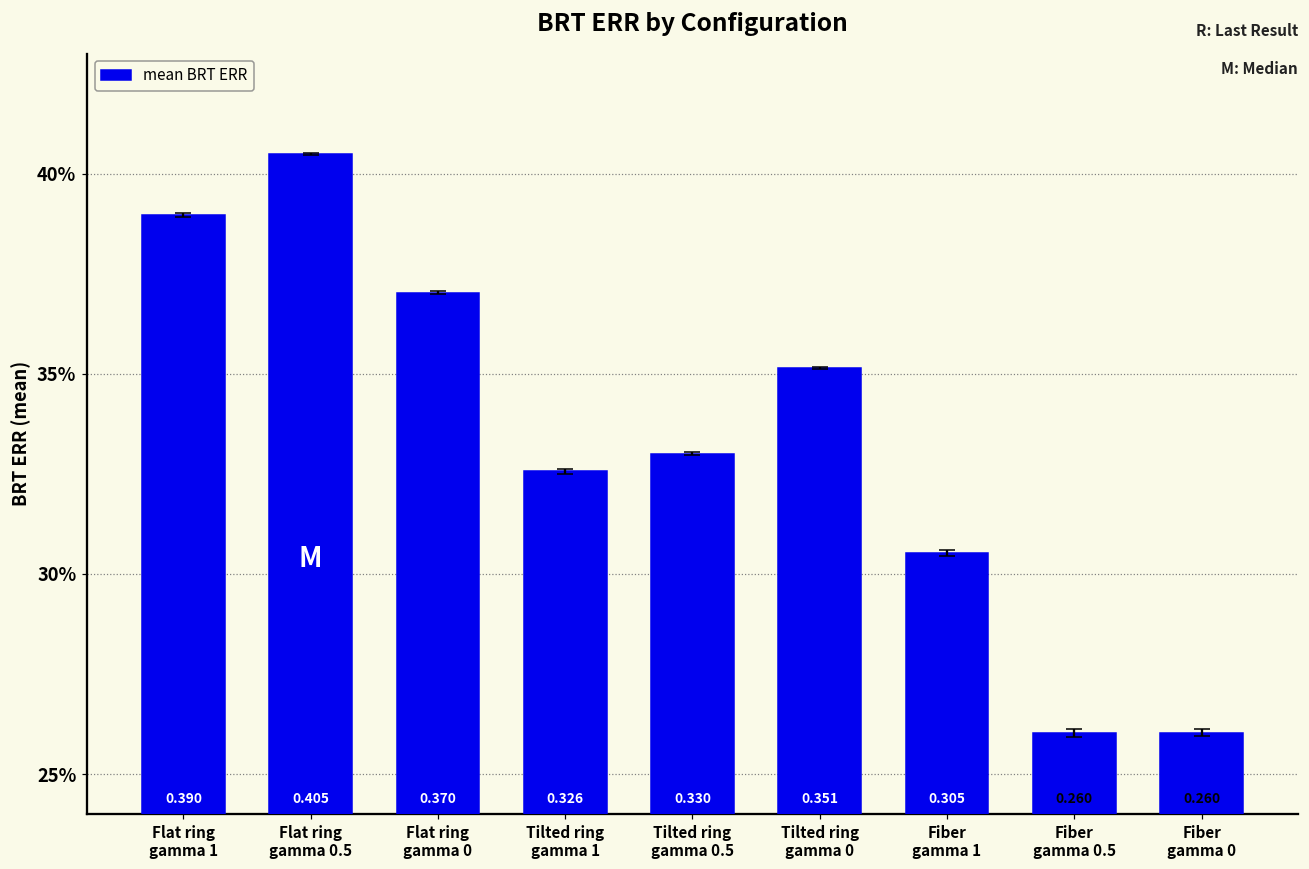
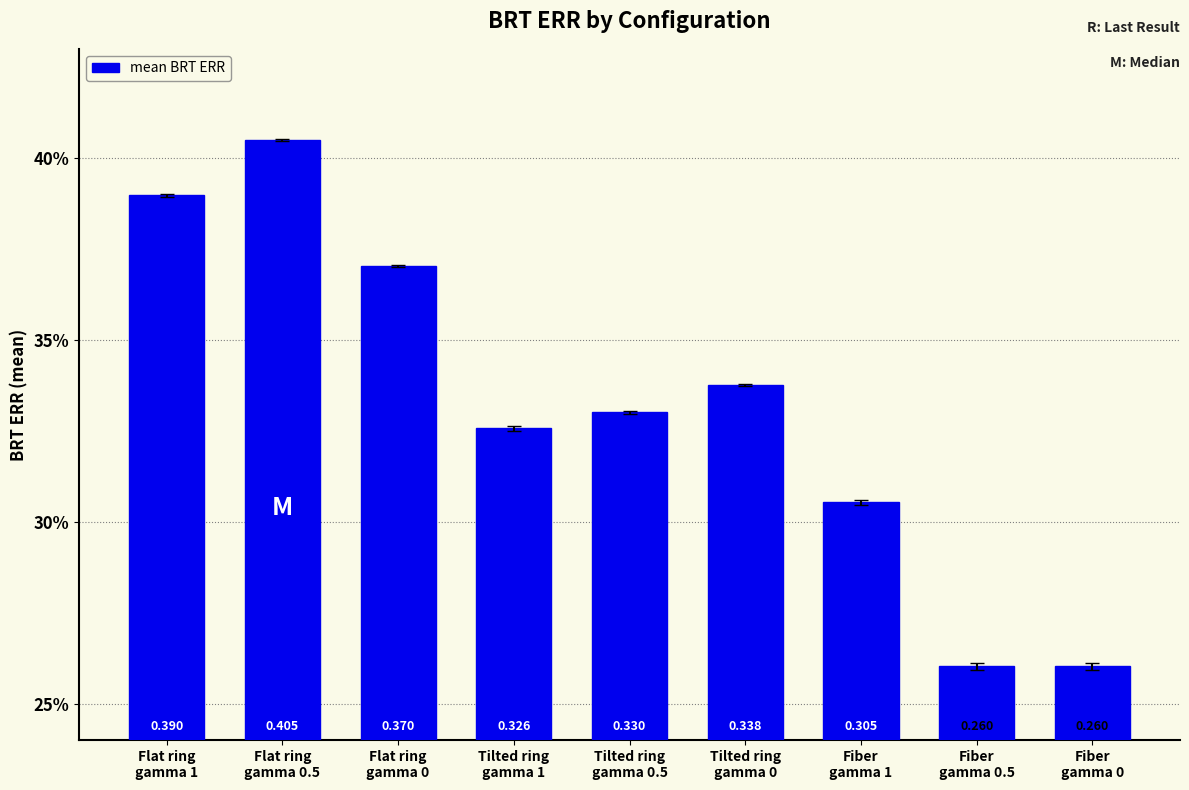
  {
    "mean BRT ERR": {
      "Flat ring gamma 1": 0.390,
      "Flat ring gamma 0.5": 0.405,
      "Flat ring gamma 0": 0.370,
      "Tilted ring gamma 1": 0.326,
      "Tilted ring gamma 0.5": 0.330,
-     "Tilted ring gamma 0": 0.351,
+     "Tilted ring gamma 0": 0.338,
      "Fiber gamma 1": 0.305,
      "Fiber gamma 0.5": 0.260,
      "Fiber gamma 0": 0.260
    }
  }
